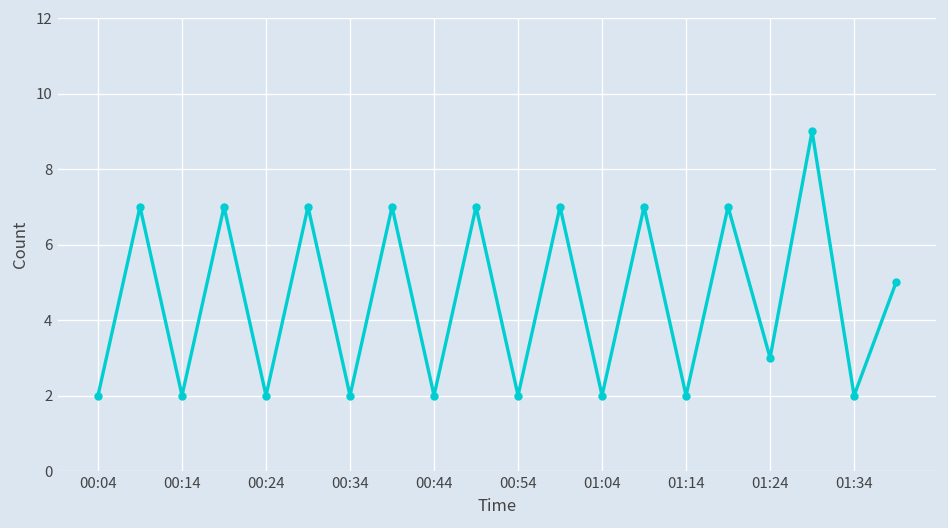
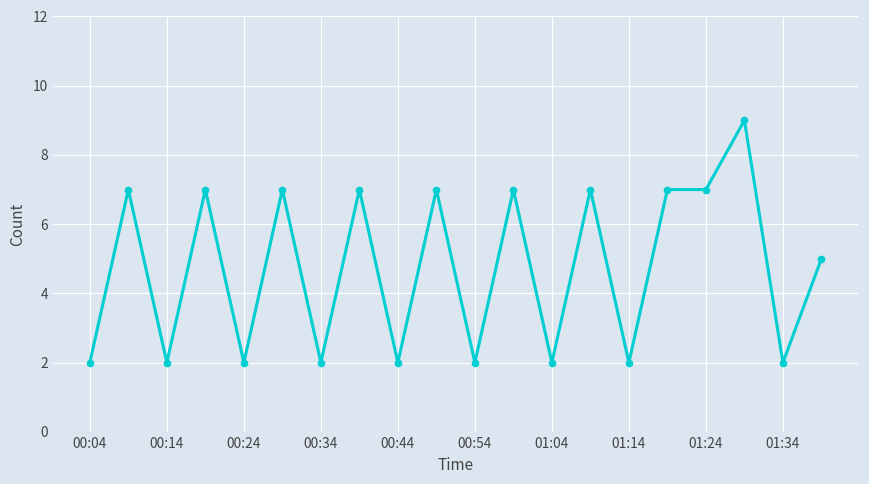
  {
    "00:04": 2,
    "00:14": 2,
    "00:24": 2,
    "00:34": 2,
    "00:44": 2,
    "00:54": 2,
    "01:04": 2,
    "01:14": 2,
-   "01:24": 3,
+   "01:24": 7,
    "01:34": 2
  }
